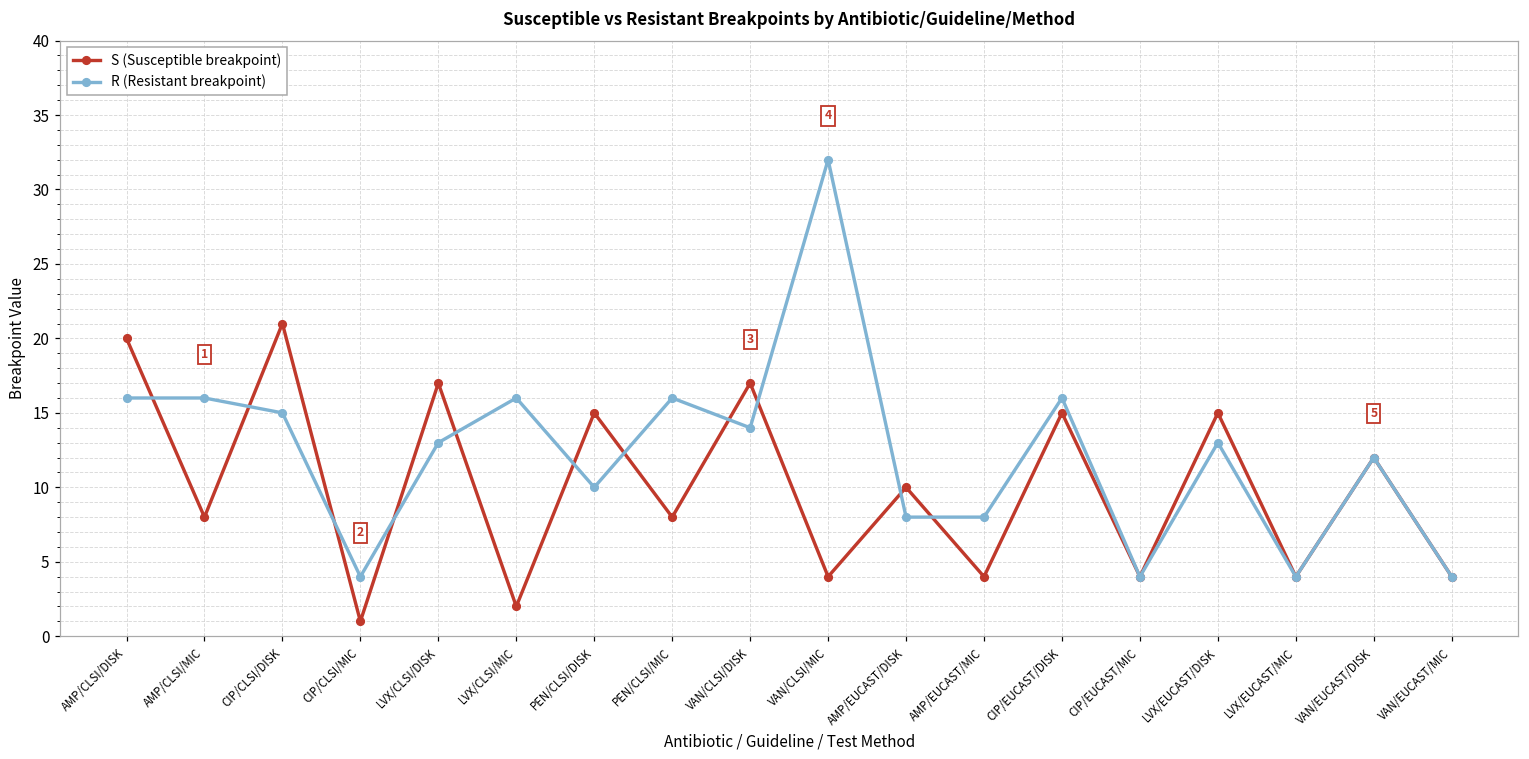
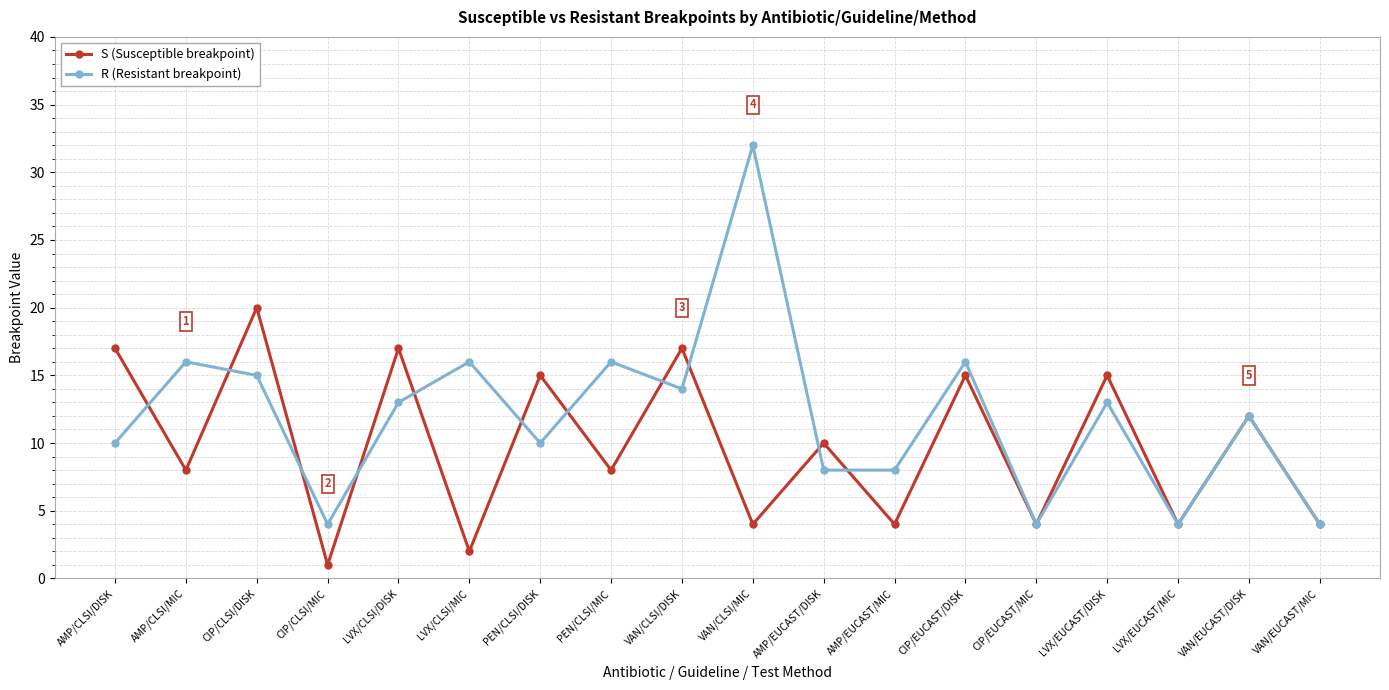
  {
    "S (Susceptible breakpoint)": {
-     "AMP/CLSI/DISK": 20,
+     "AMP/CLSI/DISK": 17,
      "AMP/CLSI/MIC": 8,
-     "CIP/CLSI/DISK": 21,
+     "CIP/CLSI/DISK": 20,
      "CIP/CLSI/MIC": 1,
      "LVX/CLSI/DISK": 17,
      "LVX/CLSI/MIC": 2,
      "PEN/CLSI/DISK": 15,
      "PEN/CLSI/MIC": 8,
      "VAN/CLSI/DISK": 17,
      "VAN/CLSI/MIC": 4,
      "AMP/EUCAST/DISK": 10,
      "AMP/EUCAST/MIC": 4,
      "CIP/EUCAST/DISK": 15,
      "LVX/EUCAST/DISK": 15
    },
    "R (Resistant breakpoint)": {
-     "AMP/CLSI/DISK": 16,
+     "AMP/CLSI/DISK": 10,
      "AMP/CLSI/MIC": 16,
      "CIP/CLSI/DISK": 15,
      "CIP/CLSI/MIC": 4,
      "LVX/CLSI/DISK": 13,
      "LVX/CLSI/MIC": 16,
      "PEN/CLSI/DISK": 10,
      "PEN/CLSI/MIC": 16,
      "VAN/CLSI/DISK": 14,
      "VAN/CLSI/MIC": 32,
      "AMP/EUCAST/DISK": 8,
      "AMP/EUCAST/MIC": 8,
      "CIP/EUCAST/DISK": 16,
      "LVX/EUCAST/DISK": 13
    }
  }
